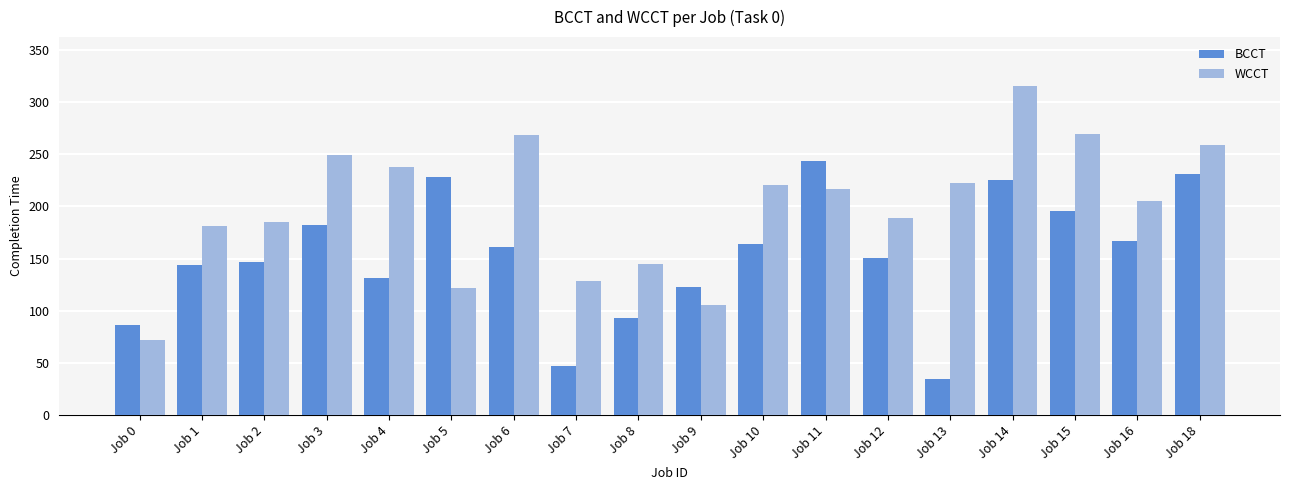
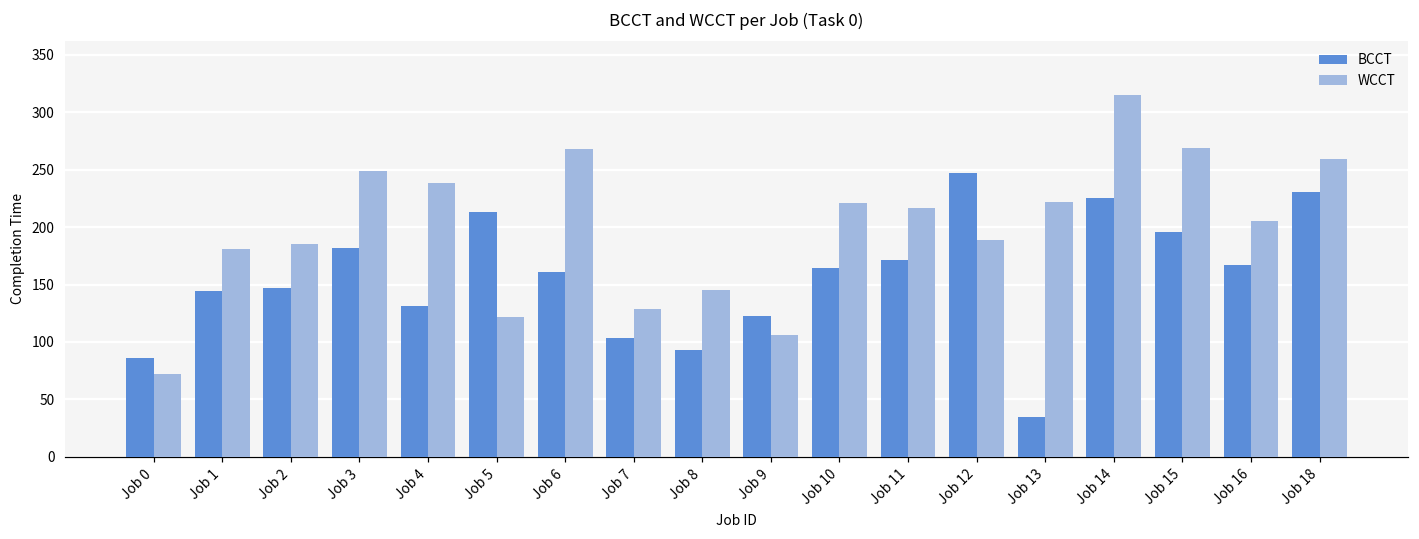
  {
    "BCCT": {
      "Job 0": 86,
      "Job 1": 144,
      "Job 2": 147,
      "Job 3": 182,
      "Job 4": 131,
-     "Job 5": 228,
+     "Job 5": 213,
      "Job 6": 161,
-     "Job 7": 47,
+     "Job 7": 103,
      "Job 8": 93,
      "Job 9": 123,
      "Job 10": 164,
-     "Job 11": 244,
-     "Job 12": 151,
+     "Job 11": 171,
+     "Job 12": 247,
      "Job 13": 35,
      "Job 14": 225,
      "Job 15": 196,
      "Job 16": 167,
      "Job 18": 231
    },
    "WCCT": {
      "Job 0": 72,
      "Job 1": 181,
      "Job 2": 185,
      "Job 3": 249,
      "Job 4": 238,
      "Job 5": 122,
      "Job 6": 268,
      "Job 7": 129,
      "Job 8": 145,
      "Job 9": 106,
      "Job 10": 221,
      "Job 11": 217,
      "Job 12": 189,
      "Job 13": 222,
      "Job 14": 315,
      "Job 15": 269,
      "Job 16": 205,
      "Job 18": 259
    }
  }
